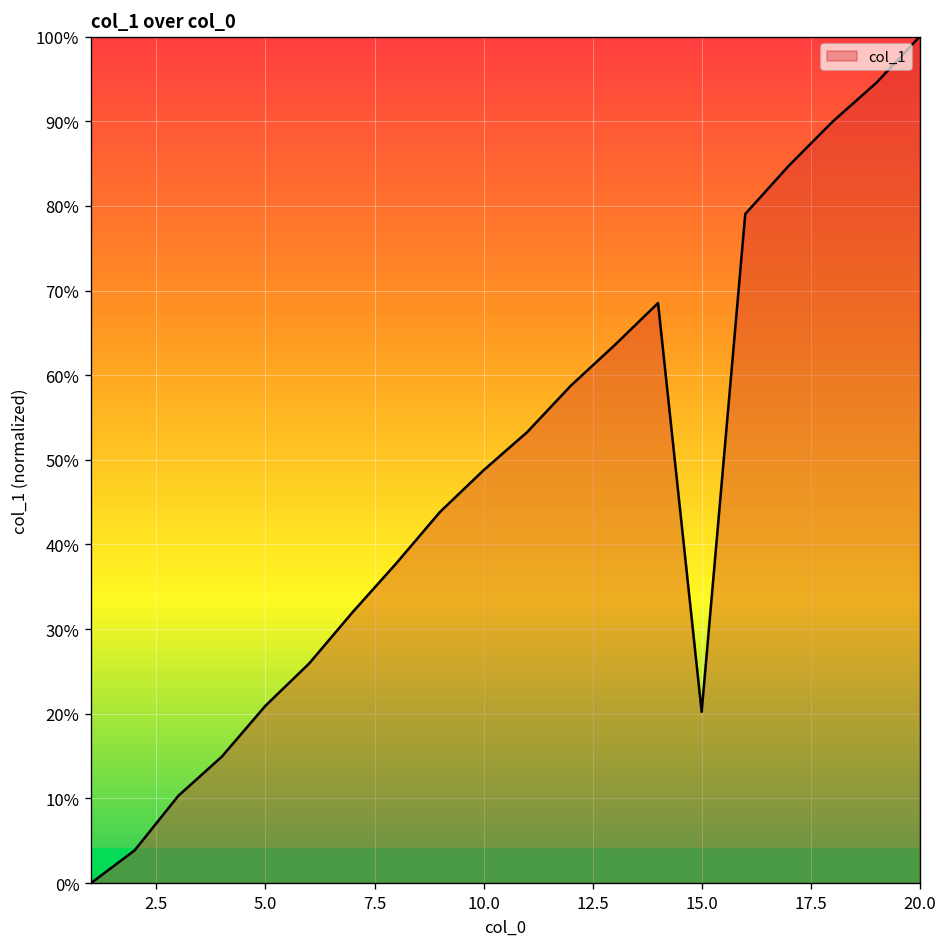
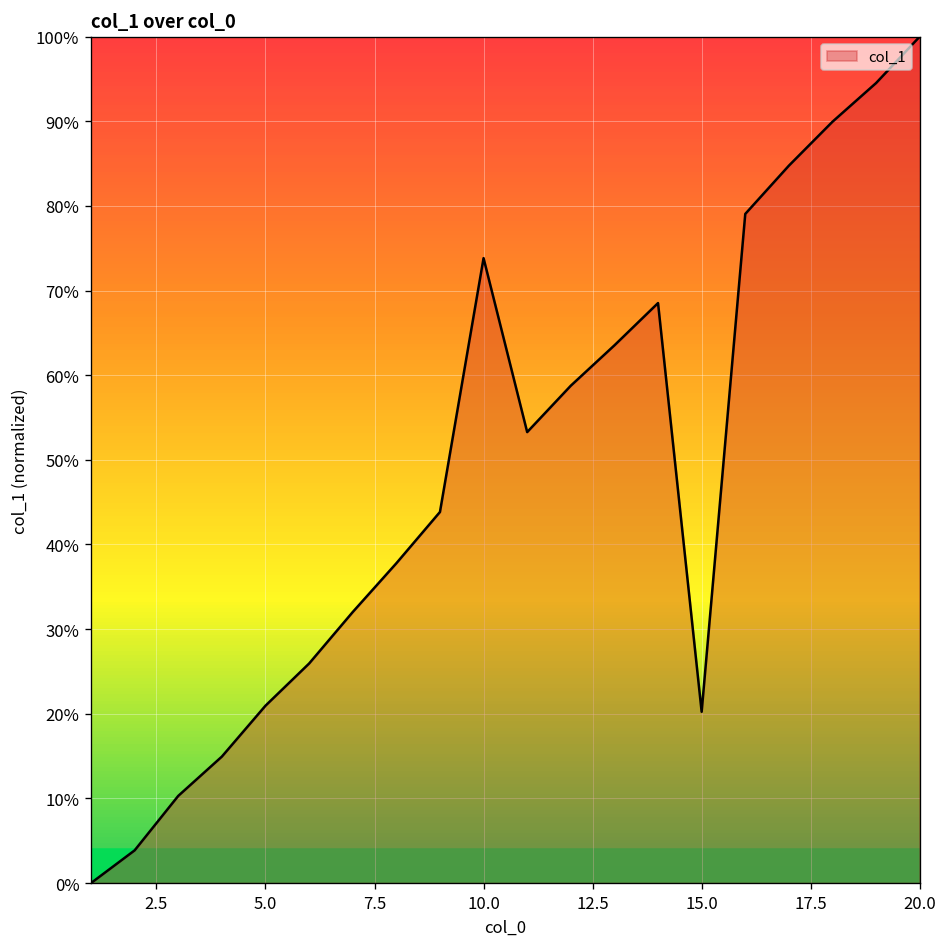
  {
    "5.0": "21%",
-   "10.0": "49%",
+   "10.0": "74%",
    "15.0": "20%",
    "20.0": "100%"
  }
